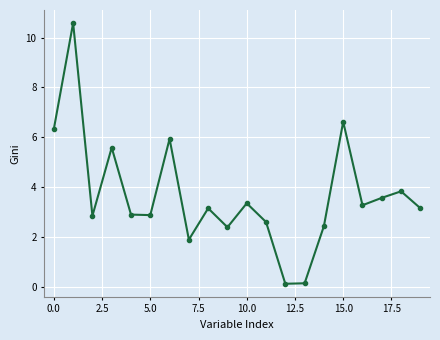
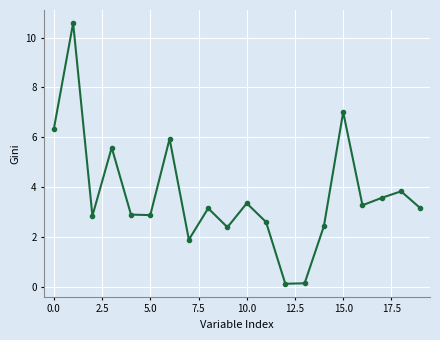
  {
    "0.0": 6.3,
    "5.0": 2.9,
    "10.0": 3.3,
-   "15.0": 6.6
+   "15.0": 7.0
  }
